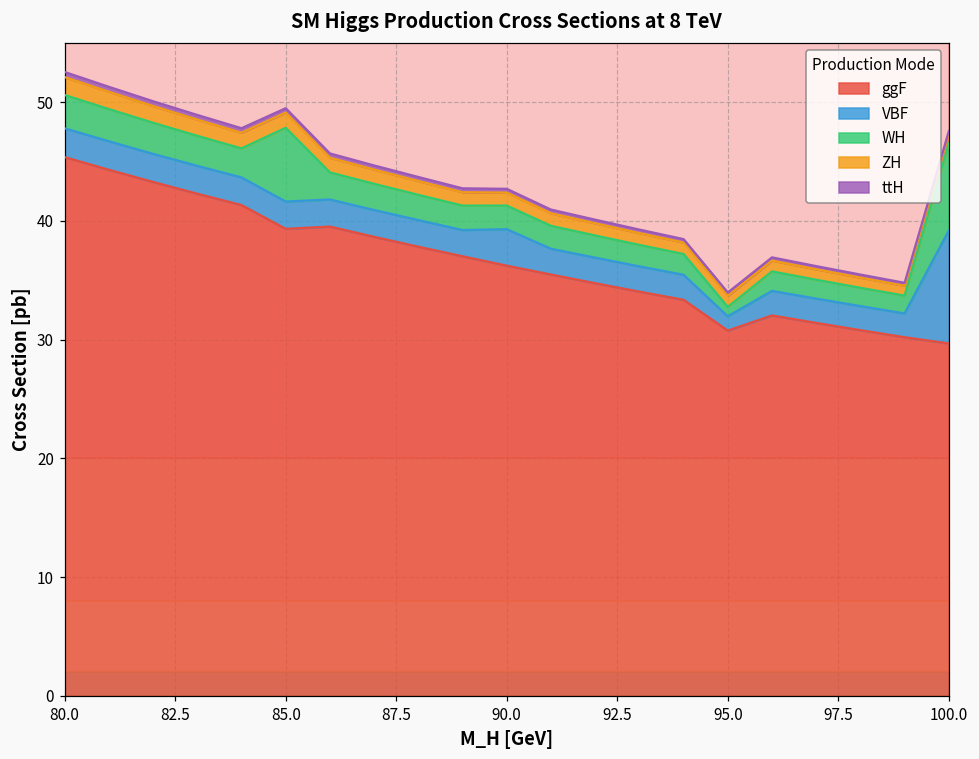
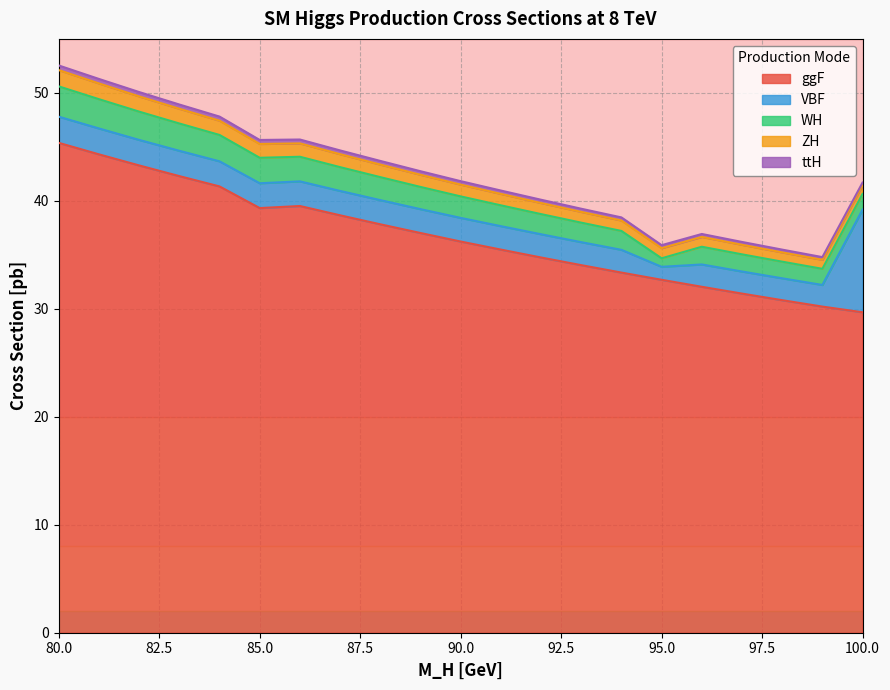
  {
    "ggF": {
      "80.0": 45.4,
      "85.0": 39.3,
      "90.0": 36.2,
-     "95.0": 30.8,
+     "95.0": 32.7,
      "100.0": 29.7
    },
    "VBF": {
      "80.0": 2.4,
      "85.0": 2.3,
-     "90.0": 3.1,
+     "90.0": 2.2,
      "95.0": 1.2,
      "100.0": 9.5
    },
    "WH": {
      "80.0": 2.8,
-     "85.0": 6.2,
+     "85.0": 2.4,
      "90.0": 2.0,
      "95.0": 0.8,
-     "100.0": 7.3
+     "100.0": 1.4
    },
    "ZH": {
      "80.0": 1.5,
      "85.0": 1.3,
      "90.0": 1.1,
      "95.0": 0.9,
      "100.0": 0.8
    },
    "ttH": {
      "80.0": 0.4,
      "85.0": 0.4,
      "90.0": 0.3,
      "95.0": 0.3,
      "100.0": 0.2
    }
  }
